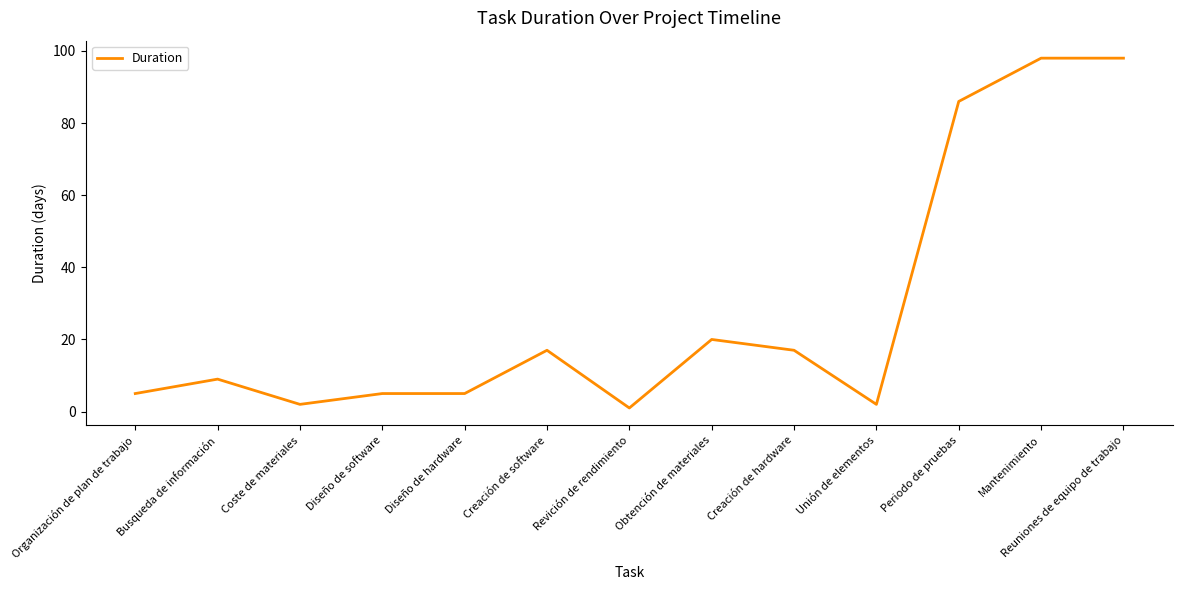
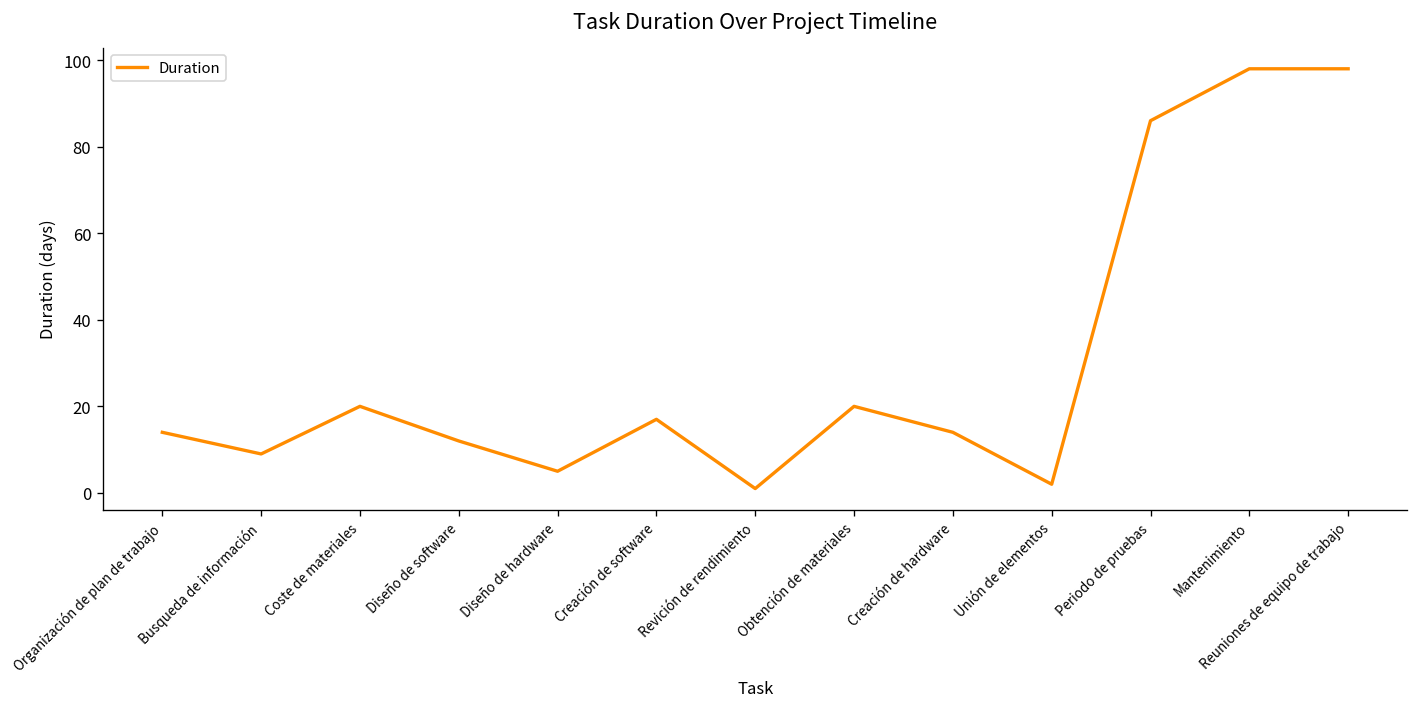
  {
-   "Organización de plan de trabajo": 5,
+   "Organización de plan de trabajo": 14,
    "Busqueda de información": 9,
-   "Coste de materiales": 2,
-   "Diseño de software": 5,
+   "Coste de materiales": 20,
+   "Diseño de software": 12,
    "Diseño de hardware": 5,
    "Creación de software": 17,
    "Revición de rendimiento": 1,
    "Obtención de materiales": 20,
-   "Creación de hardware": 17,
+   "Creación de hardware": 14,
    "Unión de elementos": 2,
    "Periodo de pruebas": 86,
    "Mantenimiento": 98,
    "Reuniones de equipo de trabajo": 98
  }
